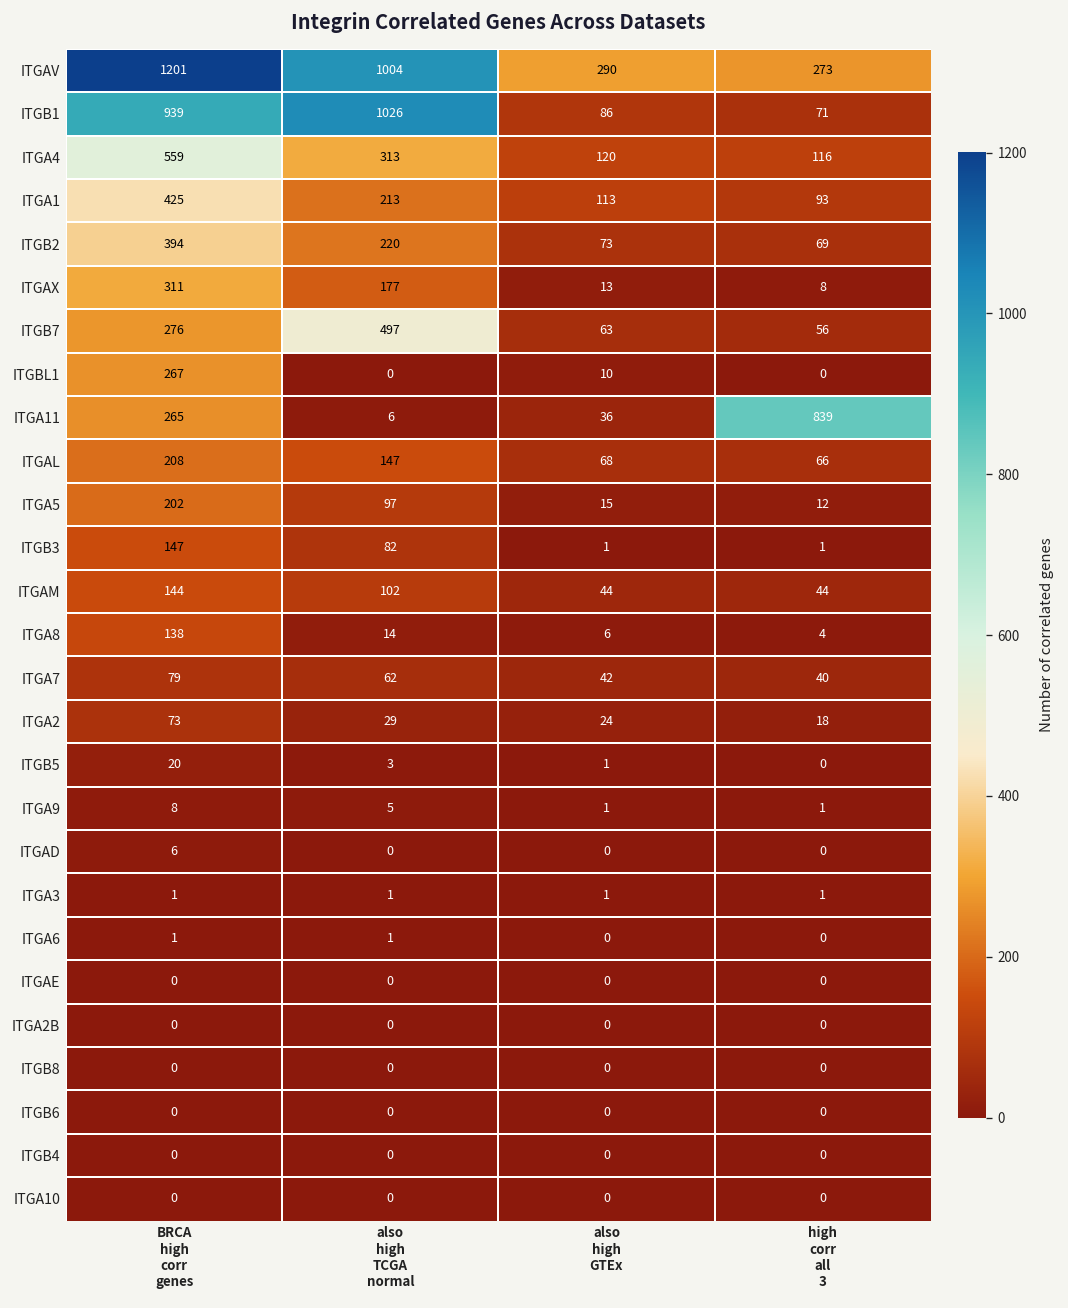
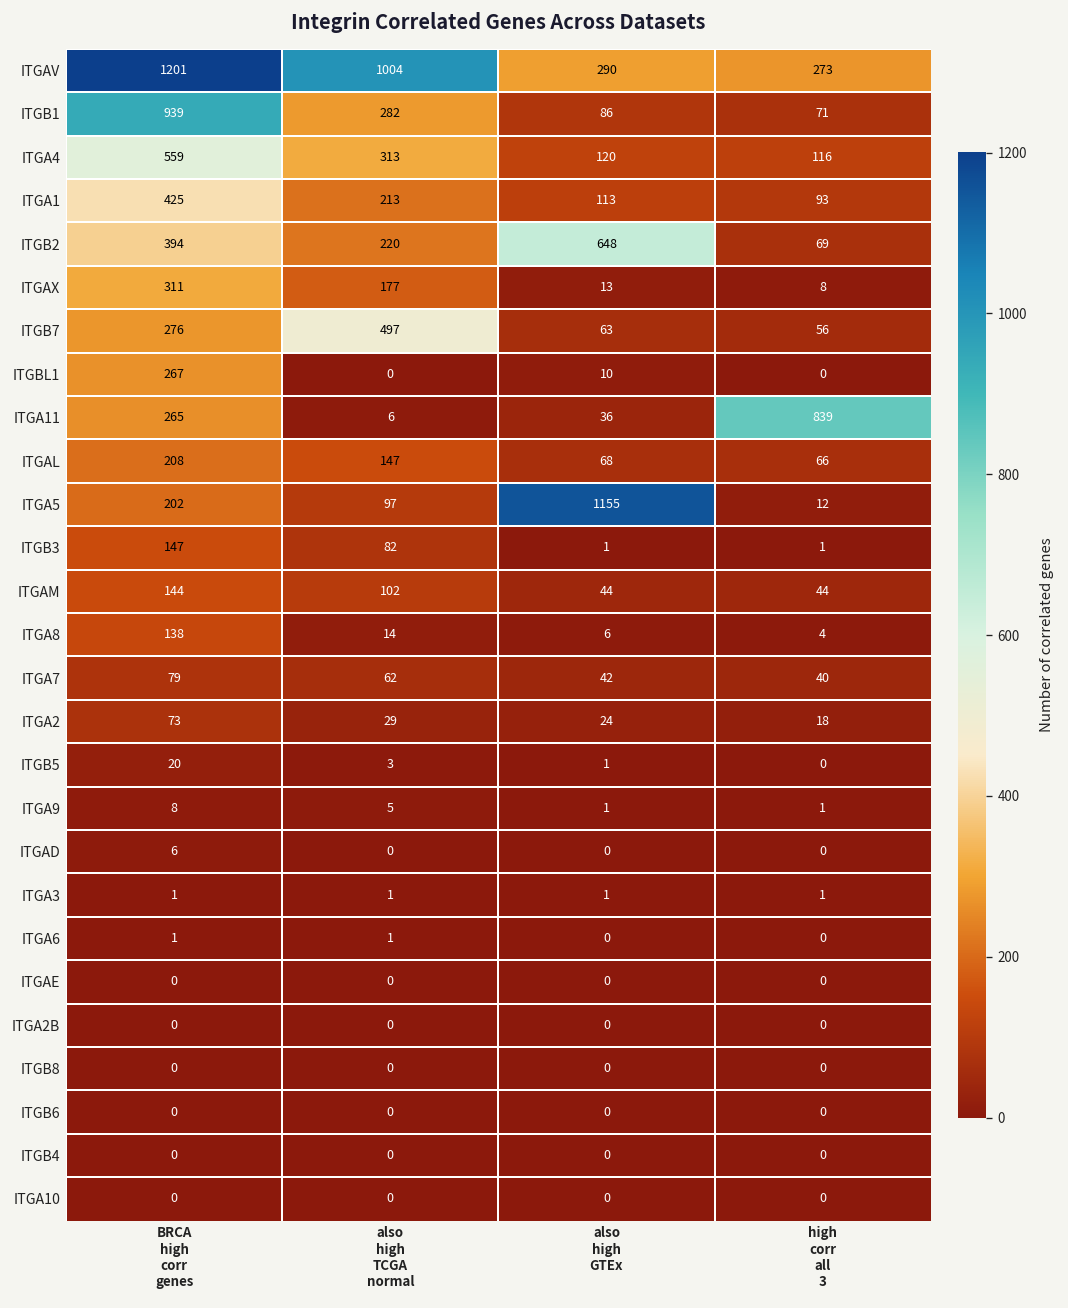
  {
    "ITGAV": {
      "BRCA high corr genes": 1201,
      "also high TCGA normal": 1004,
      "also high GTEx": 290,
      "high corr all 3": 273
    },
    "ITGB1": {
      "BRCA high corr genes": 939,
-     "also high TCGA normal": 1026,
+     "also high TCGA normal": 282,
      "also high GTEx": 86,
      "high corr all 3": 71
    },
    "ITGA4": {
      "BRCA high corr genes": 559,
      "also high TCGA normal": 313,
      "also high GTEx": 120,
      "high corr all 3": 116
    },
    "ITGA1": {
      "BRCA high corr genes": 425,
      "also high TCGA normal": 213,
      "also high GTEx": 113,
      "high corr all 3": 93
    },
    "ITGB2": {
      "BRCA high corr genes": 394,
      "also high TCGA normal": 220,
-     "also high GTEx": 73,
+     "also high GTEx": 648,
      "high corr all 3": 69
    },
    "ITGAX": {
      "BRCA high corr genes": 311,
      "also high TCGA normal": 177,
      "also high GTEx": 13,
      "high corr all 3": 8
    },
    "ITGB7": {
      "BRCA high corr genes": 276,
      "also high TCGA normal": 497,
      "also high GTEx": 63,
      "high corr all 3": 56
    },
    "ITGBL1": {
      "BRCA high corr genes": 267,
      "also high TCGA normal": 0,
      "also high GTEx": 10,
      "high corr all 3": 0
    },
    "ITGA11": {
      "BRCA high corr genes": 265,
      "also high TCGA normal": 6,
      "also high GTEx": 36,
      "high corr all 3": 839
    },
    "ITGAL": {
      "BRCA high corr genes": 208,
      "also high TCGA normal": 147,
      "also high GTEx": 68,
      "high corr all 3": 66
    },
    "ITGA5": {
      "BRCA high corr genes": 202,
      "also high TCGA normal": 97,
-     "also high GTEx": 15,
+     "also high GTEx": 1155,
      "high corr all 3": 12
    },
    "ITGB3": {
      "BRCA high corr genes": 147,
      "also high TCGA normal": 82,
      "also high GTEx": 1,
      "high corr all 3": 1
    },
    "ITGAM": {
      "BRCA high corr genes": 144,
      "also high TCGA normal": 102,
      "also high GTEx": 44,
      "high corr all 3": 44
    },
    "ITGA8": {
      "BRCA high corr genes": 138,
      "also high TCGA normal": 14,
      "also high GTEx": 6,
      "high corr all 3": 4
    },
    "ITGA7": {
      "BRCA high corr genes": 79,
      "also high TCGA normal": 62,
      "also high GTEx": 42,
      "high corr all 3": 40
    },
    "ITGA2": {
      "BRCA high corr genes": 73,
      "also high TCGA normal": 29,
      "also high GTEx": 24,
      "high corr all 3": 18
    },
    "ITGB5": {
      "BRCA high corr genes": 20,
      "also high TCGA normal": 3,
      "also high GTEx": 1,
      "high corr all 3": 0
    },
    "ITGA9": {
      "BRCA high corr genes": 8,
      "also high TCGA normal": 5,
      "also high GTEx": 1,
      "high corr all 3": 1
    },
    "ITGAD": {
      "BRCA high corr genes": 6,
      "also high TCGA normal": 0,
      "also high GTEx": 0,
      "high corr all 3": 0
    },
    "ITGA3": {
      "BRCA high corr genes": 1,
      "also high TCGA normal": 1,
      "also high GTEx": 1,
      "high corr all 3": 1
    },
    "ITGA6": {
      "BRCA high corr genes": 1,
      "also high TCGA normal": 1,
      "also high GTEx": 0,
      "high corr all 3": 0
    },
    "ITGAE": {
      "BRCA high corr genes": 0,
      "also high TCGA normal": 0,
      "also high GTEx": 0,
      "high corr all 3": 0
    },
    "ITGA2B": {
      "BRCA high corr genes": 0,
      "also high TCGA normal": 0,
      "also high GTEx": 0,
      "high corr all 3": 0
    },
    "ITGB8": {
      "BRCA high corr genes": 0,
      "also high TCGA normal": 0,
      "also high GTEx": 0,
      "high corr all 3": 0
    },
    "ITGB6": {
      "BRCA high corr genes": 0,
      "also high TCGA normal": 0,
      "also high GTEx": 0,
      "high corr all 3": 0
    },
    "ITGB4": {
      "BRCA high corr genes": 0,
      "also high TCGA normal": 0,
      "also high GTEx": 0,
      "high corr all 3": 0
    },
    "ITGA10": {
      "BRCA high corr genes": 0,
      "also high TCGA normal": 0,
      "also high GTEx": 0,
      "high corr all 3": 0
    }
  }
